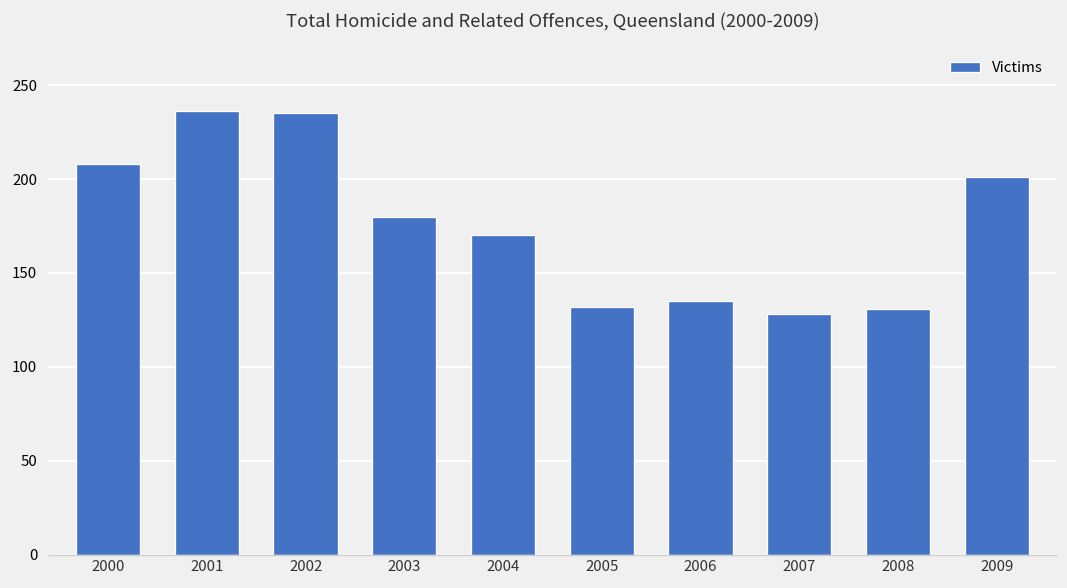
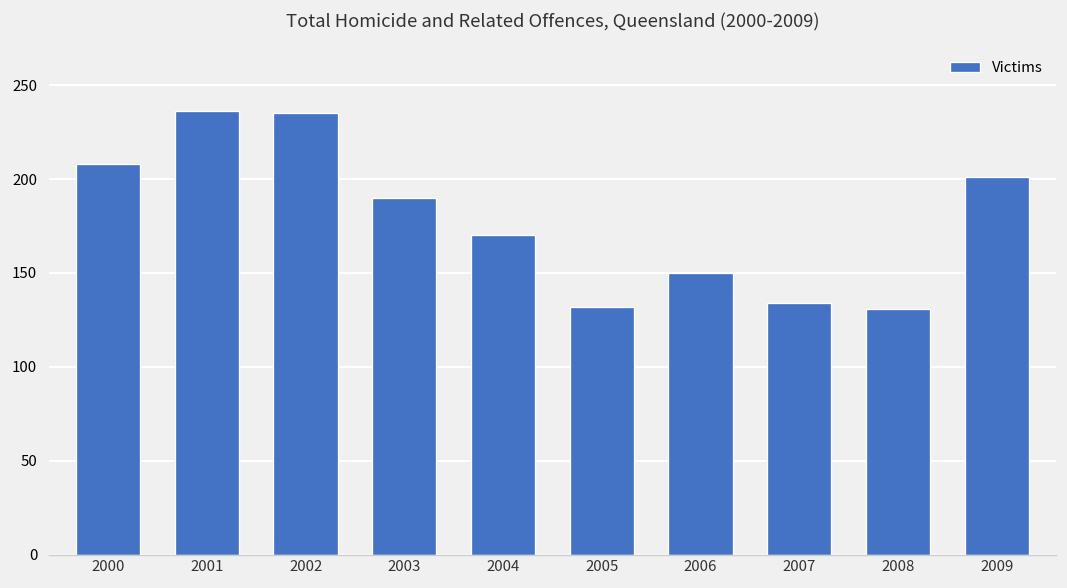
  {
    "2000": 208,
    "2001": 236,
    "2002": 235,
-   "2003": 180,
+   "2003": 190,
    "2004": 170,
    "2005": 132,
-   "2006": 135,
-   "2007": 128,
+   "2006": 150,
+   "2007": 134,
    "2008": 131,
    "2009": 201
  }
